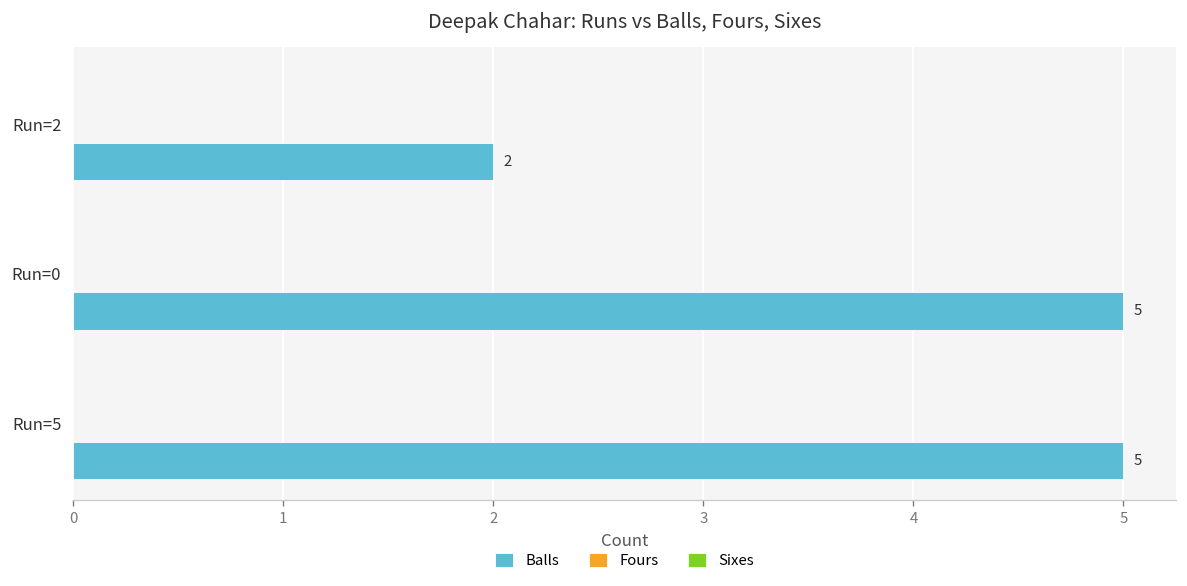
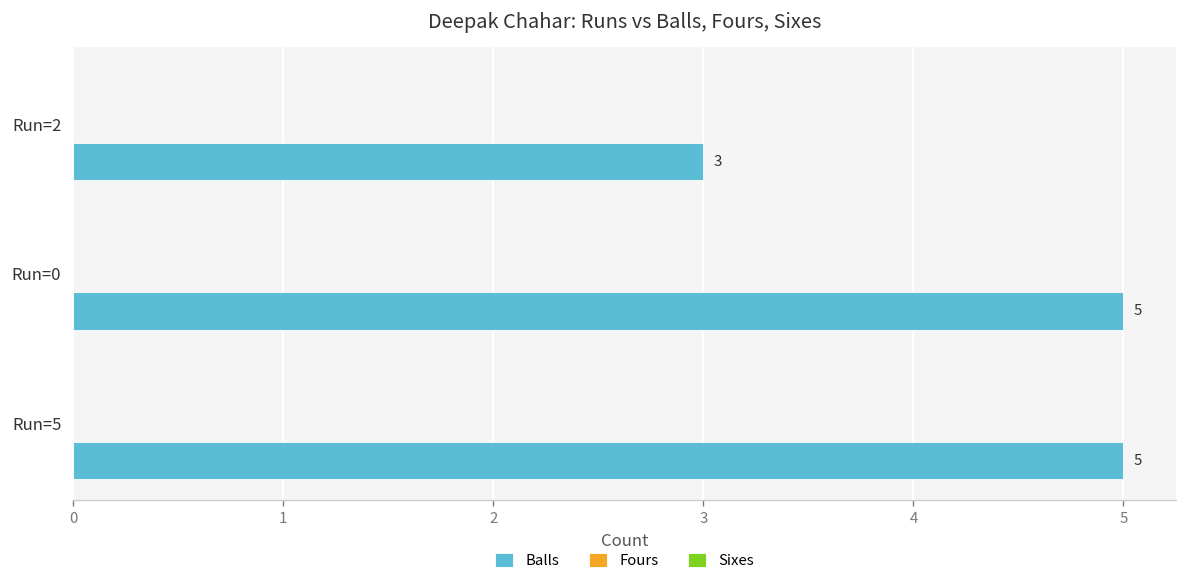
  {
    "Balls": {
-     "Run=2": 2,
+     "Run=2": 3,
      "Run=0": 5,
      "Run=5": 5
    },
    "Fours": {
      "Run=2": 0.00,
      "Run=0": 0.00,
      "Run=5": 0.00
    },
    "Sixes": {
      "Run=2": 0.00,
      "Run=0": 0.00,
      "Run=5": 0.00
    }
  }
